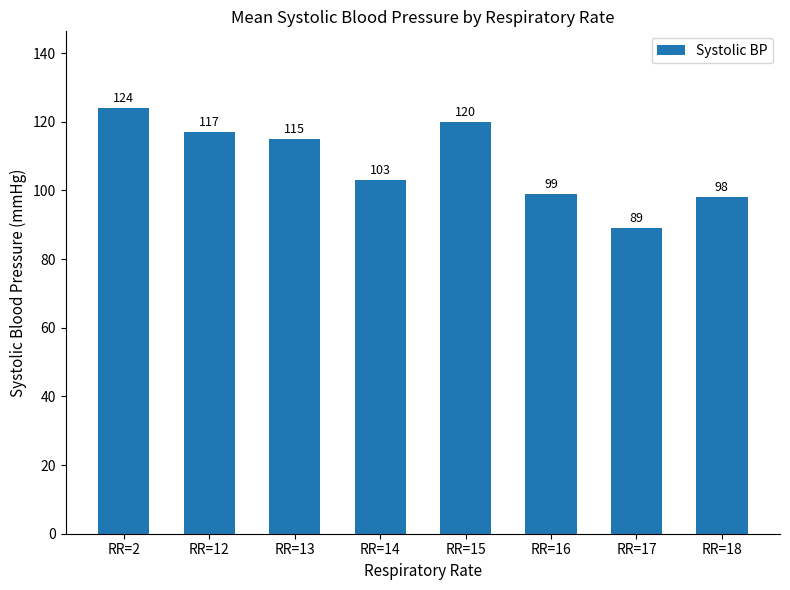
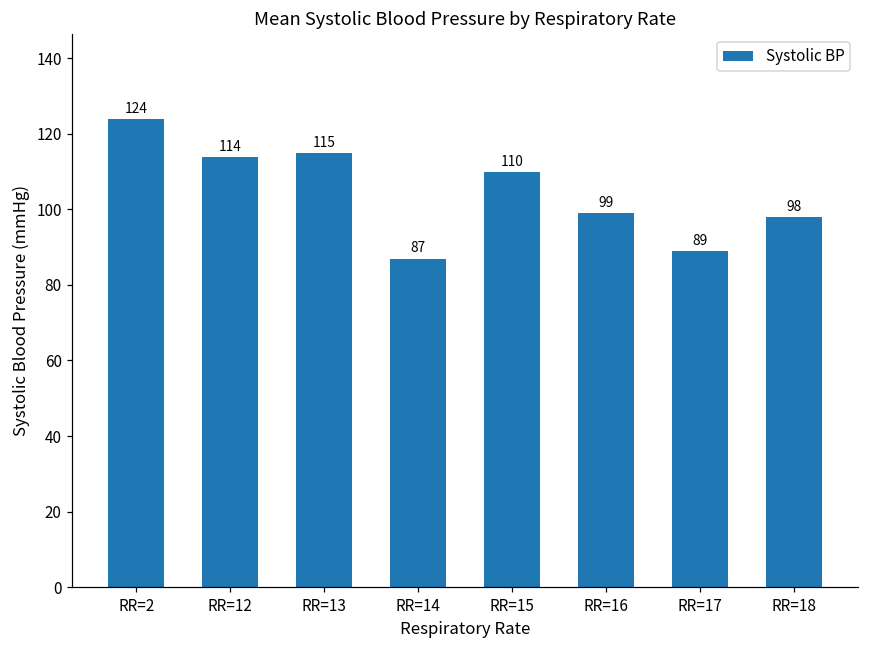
  {
    "RR=2": 124,
-   "RR=12": 117,
+   "RR=12": 114,
    "RR=13": 115,
-   "RR=14": 103,
-   "RR=15": 120,
+   "RR=14": 87,
+   "RR=15": 110,
    "RR=16": 99,
    "RR=17": 89,
    "RR=18": 98
  }
